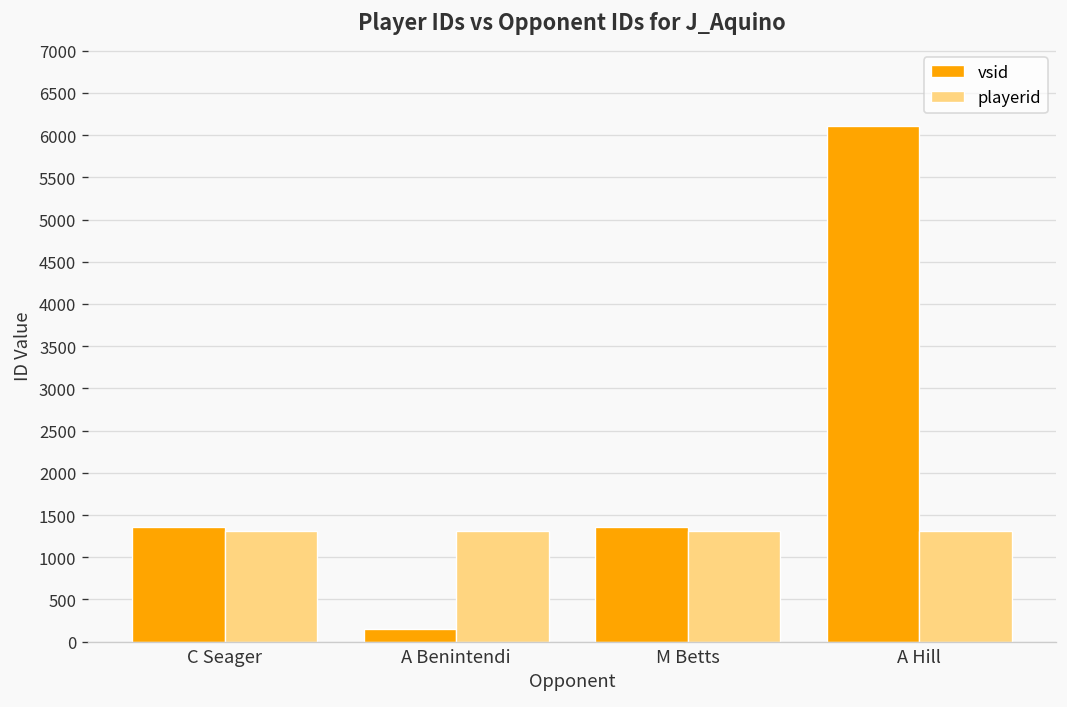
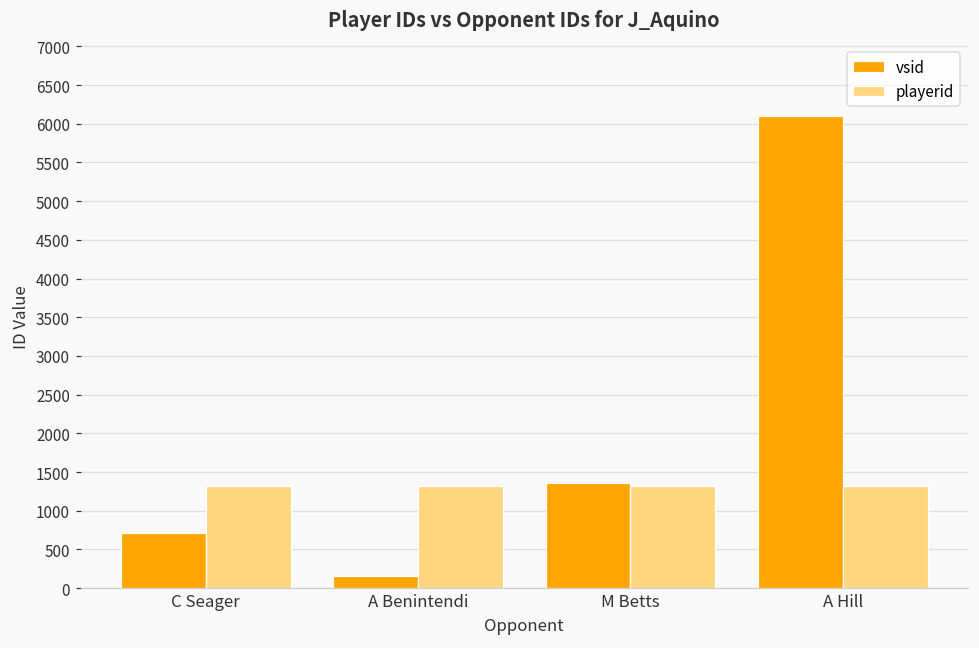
  {
    "vsid": {
-     "C Seager": 1400,
+     "C Seager": 700,
      "A Benintendi": 200,
      "M Betts": 1400,
      "A Hill": 6100
    },
    "playerid": {
      "C Seager": 1300,
      "A Benintendi": 1300,
      "M Betts": 1300,
      "A Hill": 1300
    }
  }
